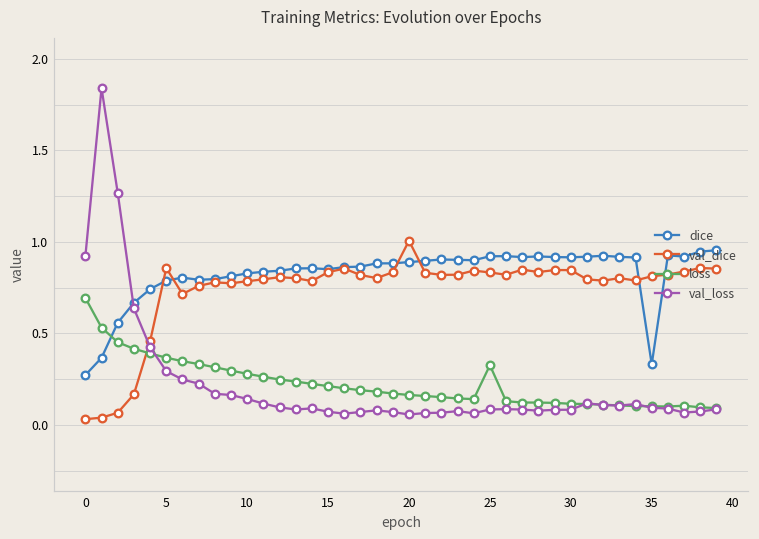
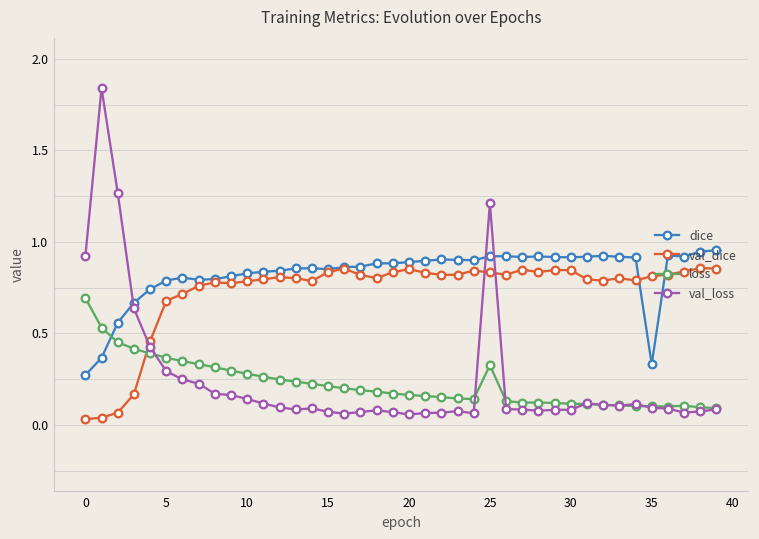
  {
    "dice": {
      "0": 0.27,
      "5": 0.79,
      "10": 0.83,
      "15": 0.85,
      "20": 0.89,
      "25": 0.92,
      "30": 0.92,
      "35": 0.33
    },
    "val_dice": {
      "0": 0.03,
-     "5": 0.86,
+     "5": 0.68,
      "10": 0.79,
      "15": 0.83,
-     "20": 1.01,
+     "20": 0.85,
      "25": 0.83,
      "30": 0.85,
      "35": 0.81
    },
    "loss": {
      "0": 0.69,
      "5": 0.37,
      "10": 0.28,
      "15": 0.21,
      "20": 0.16,
      "25": 0.33,
      "30": 0.12
    },
    "val_loss": {
      "0": 0.92,
      "5": 0.29,
      "10": 0.14,
      "15": 0.07,
      "20": 0.06,
-     "25": 0.08,
+     "25": 1.21,
      "30": 0.08
    }
  }
